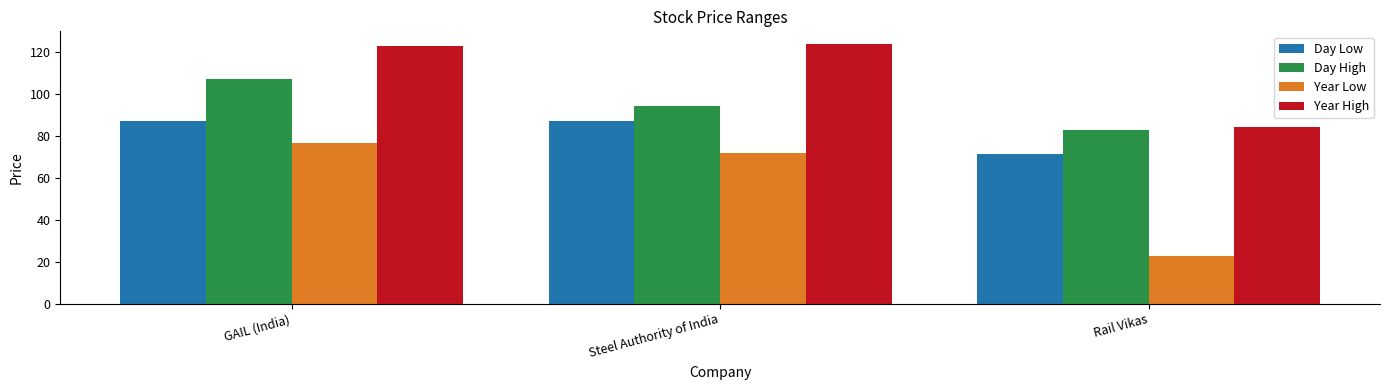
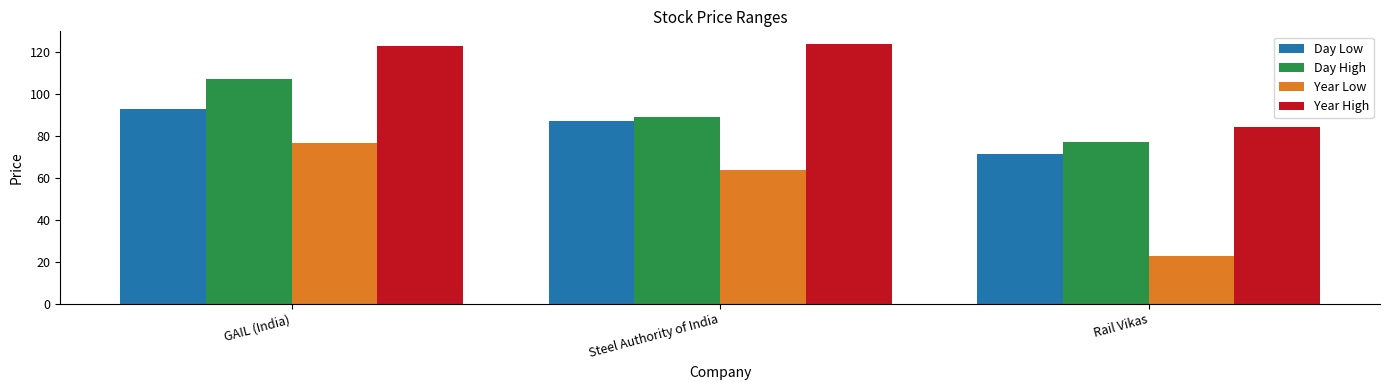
  {
    "Day Low": {
-     "GAIL (India)": 87,
+     "GAIL (India)": 93,
      "Steel Authority of India": 87,
      "Rail Vikas": 71
    },
    "Day High": {
      "GAIL (India)": 107,
-     "Steel Authority of India": 94,
-     "Rail Vikas": 83
+     "Steel Authority of India": 89,
+     "Rail Vikas": 77
    },
    "Year Low": {
      "GAIL (India)": 77,
-     "Steel Authority of India": 72,
+     "Steel Authority of India": 64,
      "Rail Vikas": 23
    },
    "Year High": {
      "GAIL (India)": 123,
      "Steel Authority of India": 123,
      "Rail Vikas": 84
    }
  }
